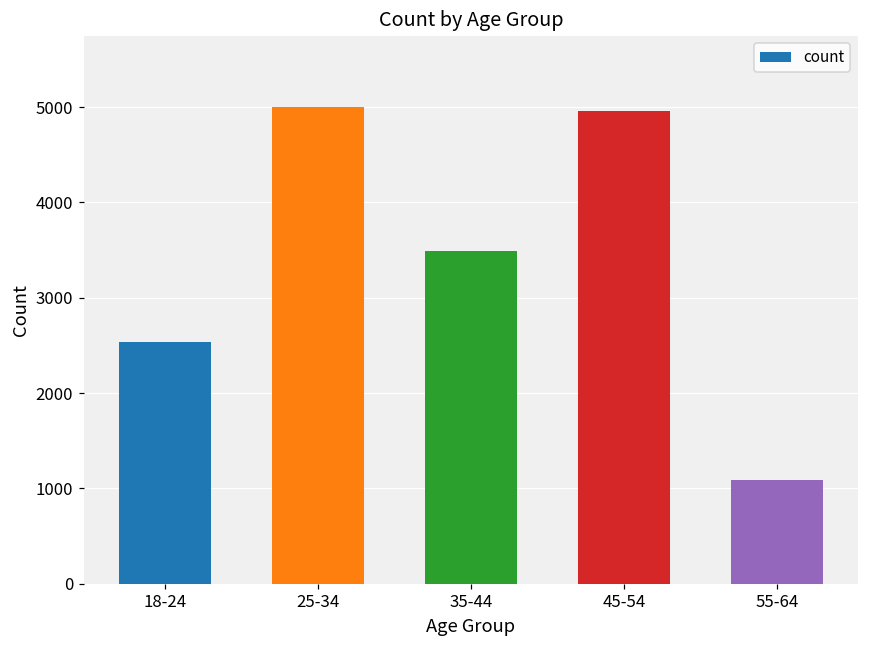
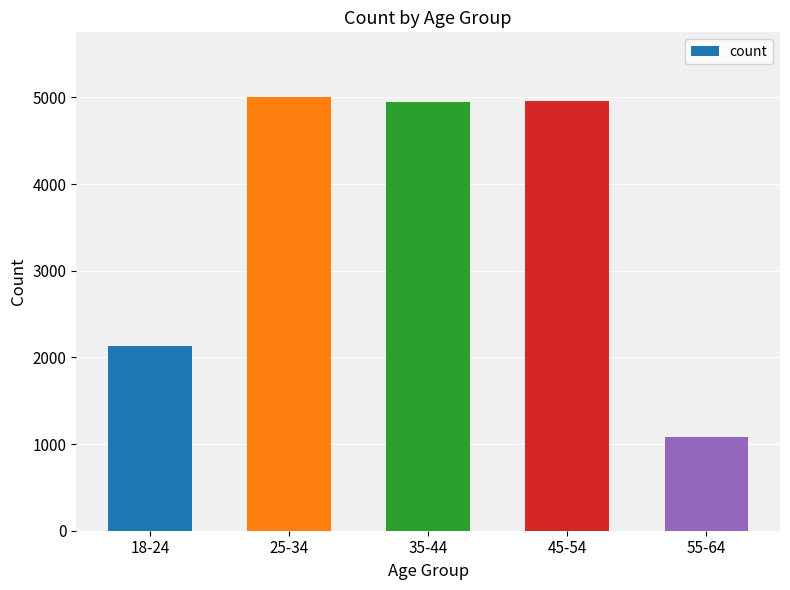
  {
-   "18-24": 2500,
+   "18-24": 2100,
    "25-34": 5000,
-   "35-44": 3500,
+   "35-44": 4900,
    "45-54": 5000,
    "55-64": 1100
  }
